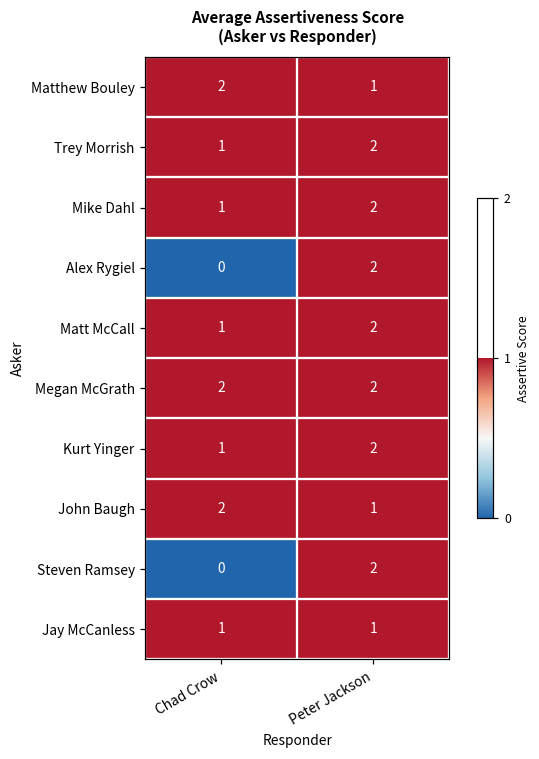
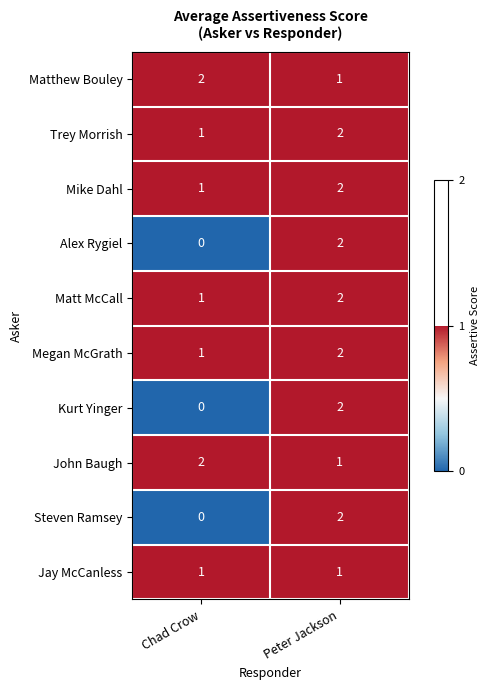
  {
    "Matthew Bouley": {
      "Chad Crow": 2,
      "Peter Jackson": 1
    },
    "Trey Morrish": {
      "Chad Crow": 1,
      "Peter Jackson": 2
    },
    "Mike Dahl": {
      "Chad Crow": 1,
      "Peter Jackson": 2
    },
    "Alex Rygiel": {
      "Chad Crow": 0,
      "Peter Jackson": 2
    },
    "Matt McCall": {
      "Chad Crow": 1,
      "Peter Jackson": 2
    },
    "Megan McGrath": {
-     "Chad Crow": 2,
+     "Chad Crow": 1,
      "Peter Jackson": 2
    },
    "Kurt Yinger": {
-     "Chad Crow": 1,
+     "Chad Crow": 0,
      "Peter Jackson": 2
    },
    "John Baugh": {
      "Chad Crow": 2,
      "Peter Jackson": 1
    },
    "Steven Ramsey": {
      "Chad Crow": 0,
      "Peter Jackson": 2
    },
    "Jay McCanless": {
      "Chad Crow": 1,
      "Peter Jackson": 1
    }
  }
